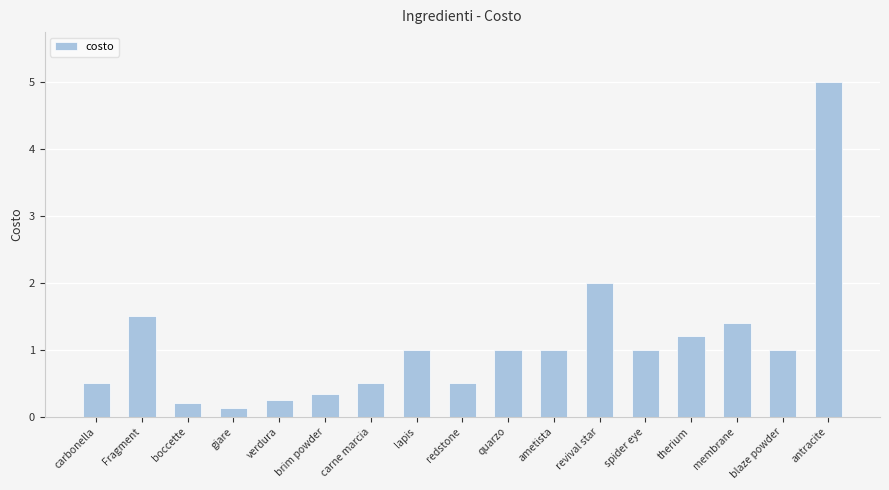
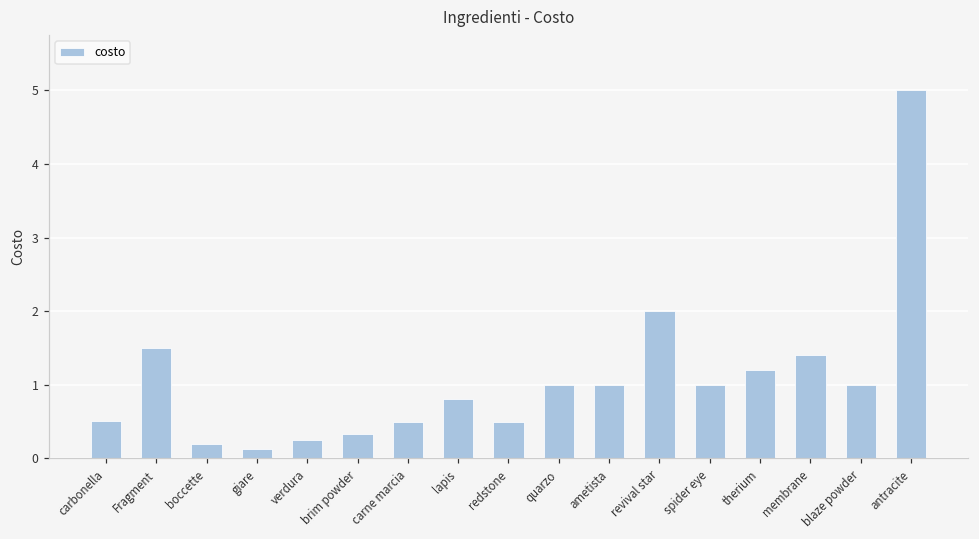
  {
    "carbonella": 0.5,
    "Fragment": 1.5,
    "boccette": 0.2,
    "giare": 0.1,
    "verdura": 0.3,
    "brim powder": 0.3,
    "carne marcia": 0.5,
-   "lapis": 1.0,
+   "lapis": 0.8,
    "redstone": 0.5,
    "quarzo": 1.0,
    "ametista": 1.0,
    "revival star": 2.0,
    "spider eye": 1.0,
    "therium": 1.2,
    "membrane": 1.4,
    "blaze powder": 1.0,
    "antracite": 5.0
  }
